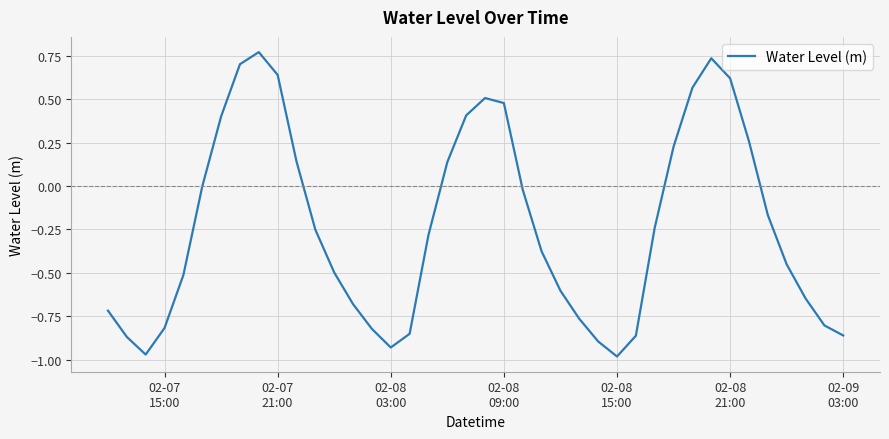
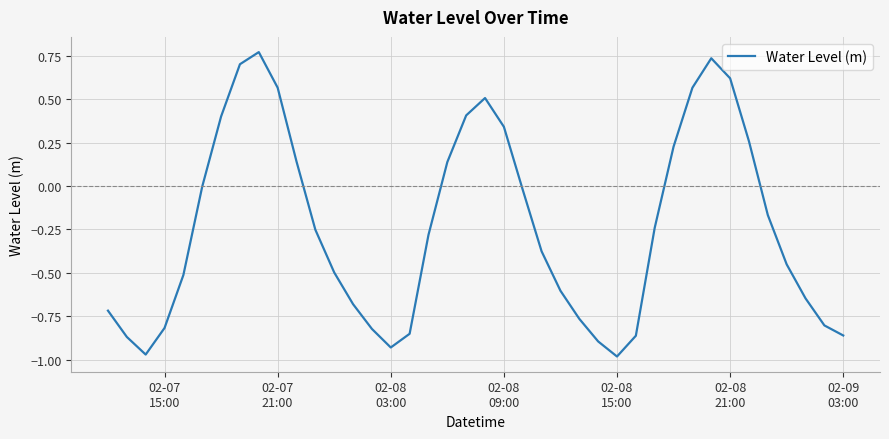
  {
    "02-07 15:00": -0.82,
-   "02-07 21:00": 0.64,
+   "02-07 21:00": 0.57,
    "02-08 03:00": -0.93,
-   "02-08 09:00": 0.48,
+   "02-08 09:00": 0.34,
    "02-08 15:00": -0.98,
    "02-08 21:00": 0.62,
    "02-09 03:00": -0.86
  }
